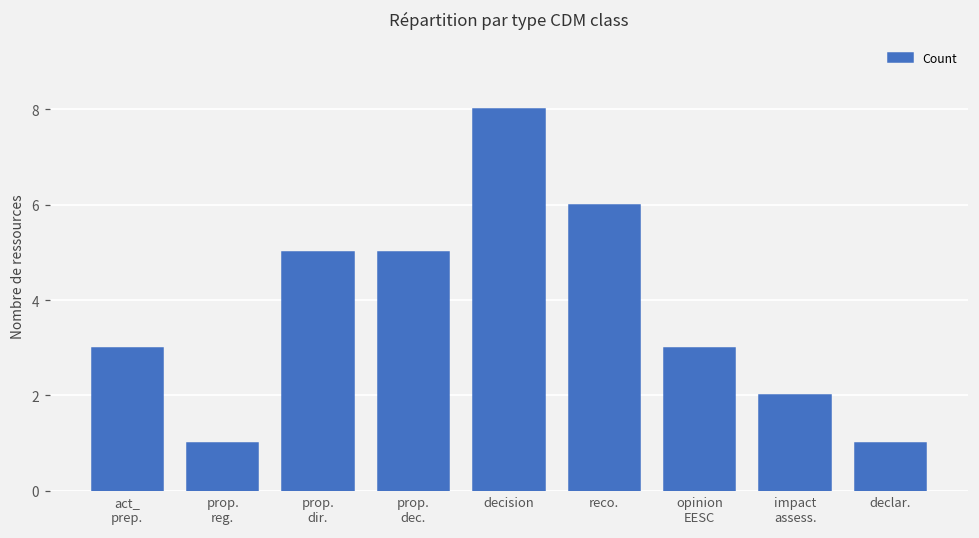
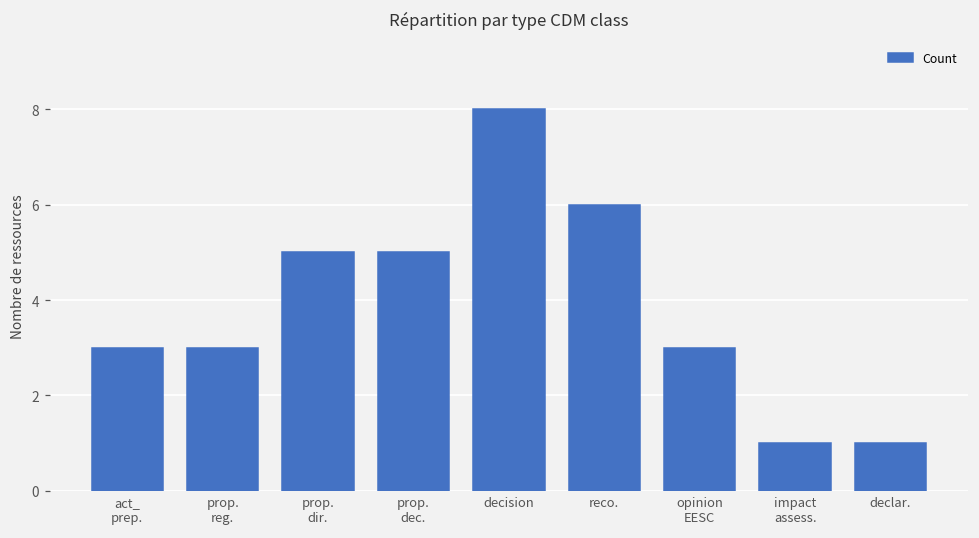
  {
    "act_ prep.": 3,
-   "prop. reg.": 1,
+   "prop. reg.": 3,
    "prop. dir.": 5,
    "prop. dec.": 5,
    "decision": 8,
    "reco.": 6,
    "opinion EESC": 3,
-   "impact assess.": 2,
+   "impact assess.": 1,
    "declar.": 1
  }
